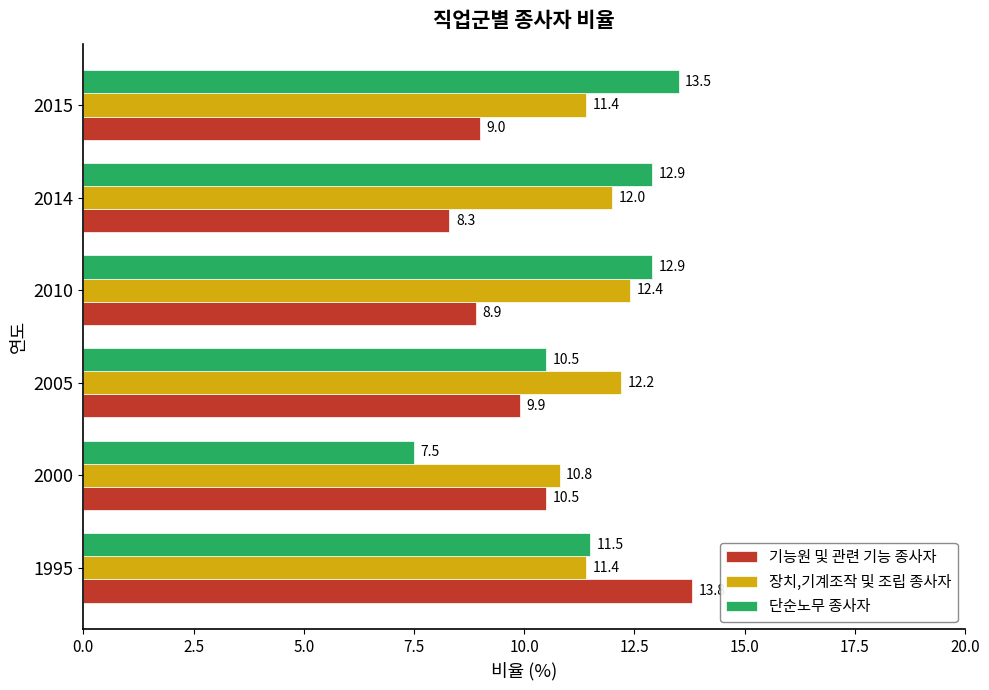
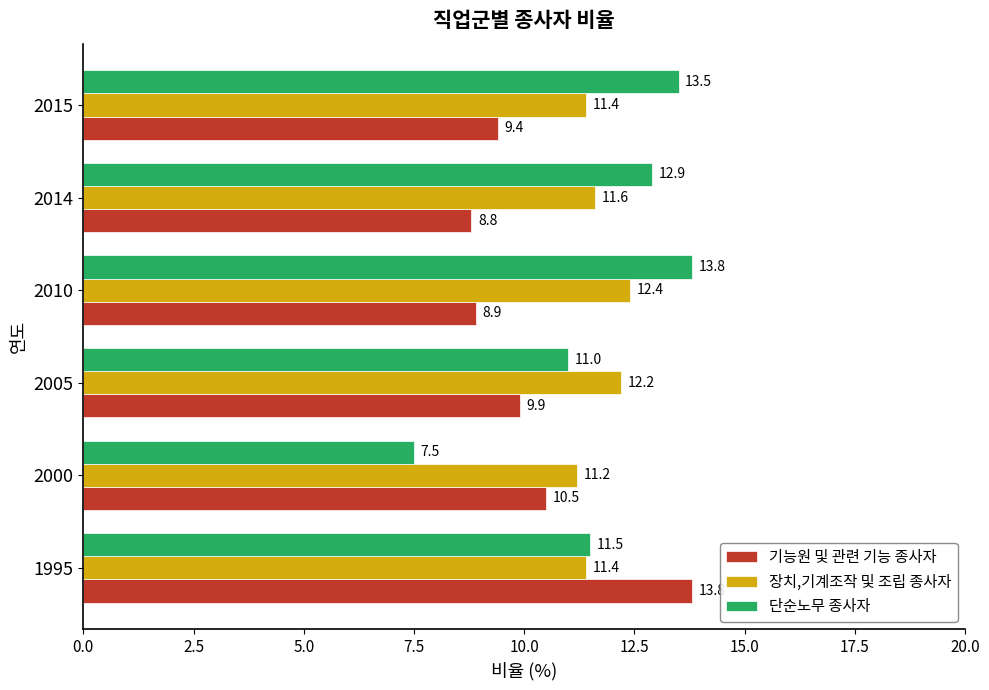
  {
    "기능원 및 관련 기능 종사자": {
-     "2015": 9.0,
-     "2014": 8.3,
+     "2015": 9.4,
+     "2014": 8.8,
      "2010": 8.9,
      "2005": 9.9,
      "2000": 10.5
    },
    "장치,기계조작 및 조립 종사자": {
      "2015": 11.4,
-     "2014": 12.0,
+     "2014": 11.6,
      "2010": 12.4,
      "2005": 12.2,
-     "2000": 10.8,
+     "2000": 11.2,
      "1995": 11.4
    },
    "단순노무 종사자": {
      "2015": 13.5,
      "2014": 12.9,
-     "2010": 12.9,
-     "2005": 10.5,
+     "2010": 13.8,
+     "2005": 11.0,
      "2000": 7.5,
      "1995": 11.5
    }
  }
